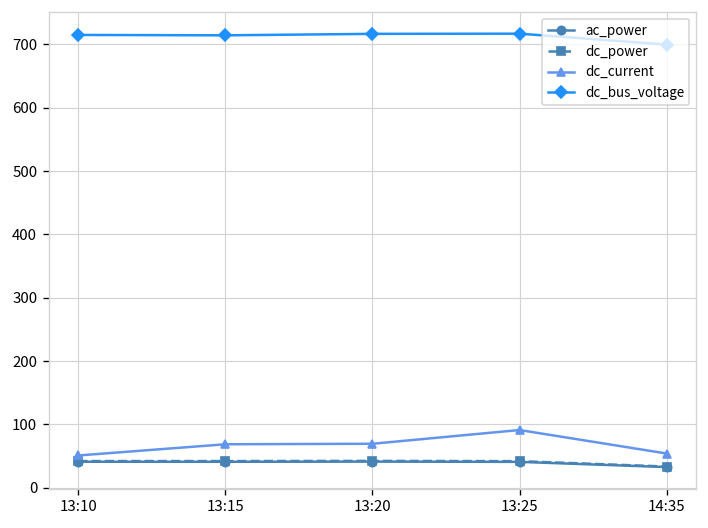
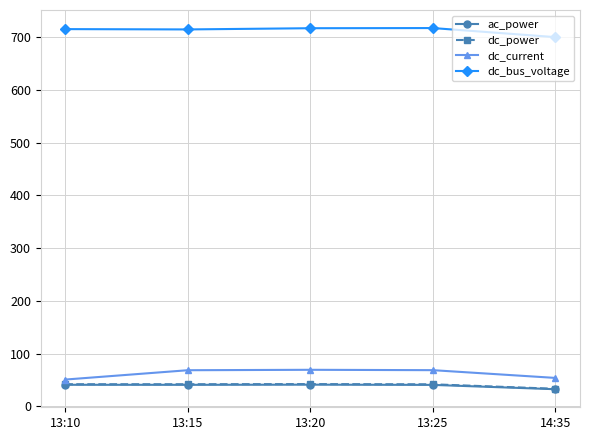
  {
    "dc_current": {
      "13:10": 50,
      "13:15": 70,
      "13:20": 70,
-     "13:25": 90,
+     "13:25": 70,
      "14:35": 50
    },
    "dc_bus_voltage": {
      "13:10": 720,
      "13:15": 710,
      "13:20": 720,
      "13:25": 720
    }
  }
